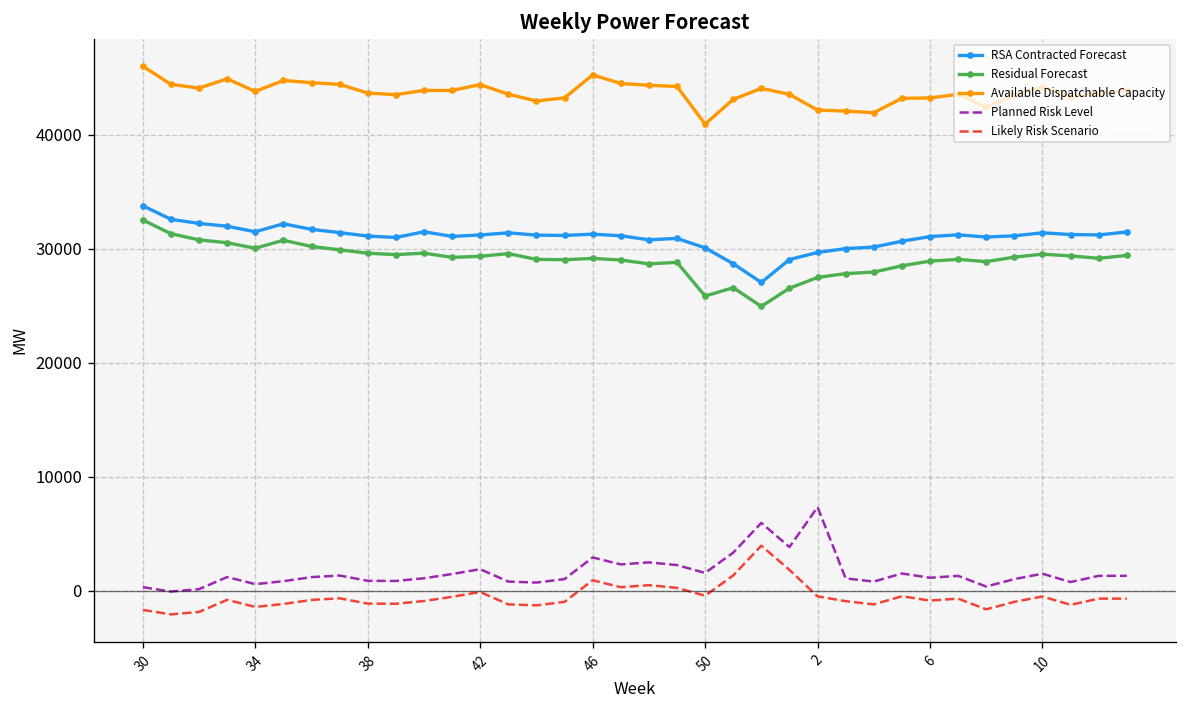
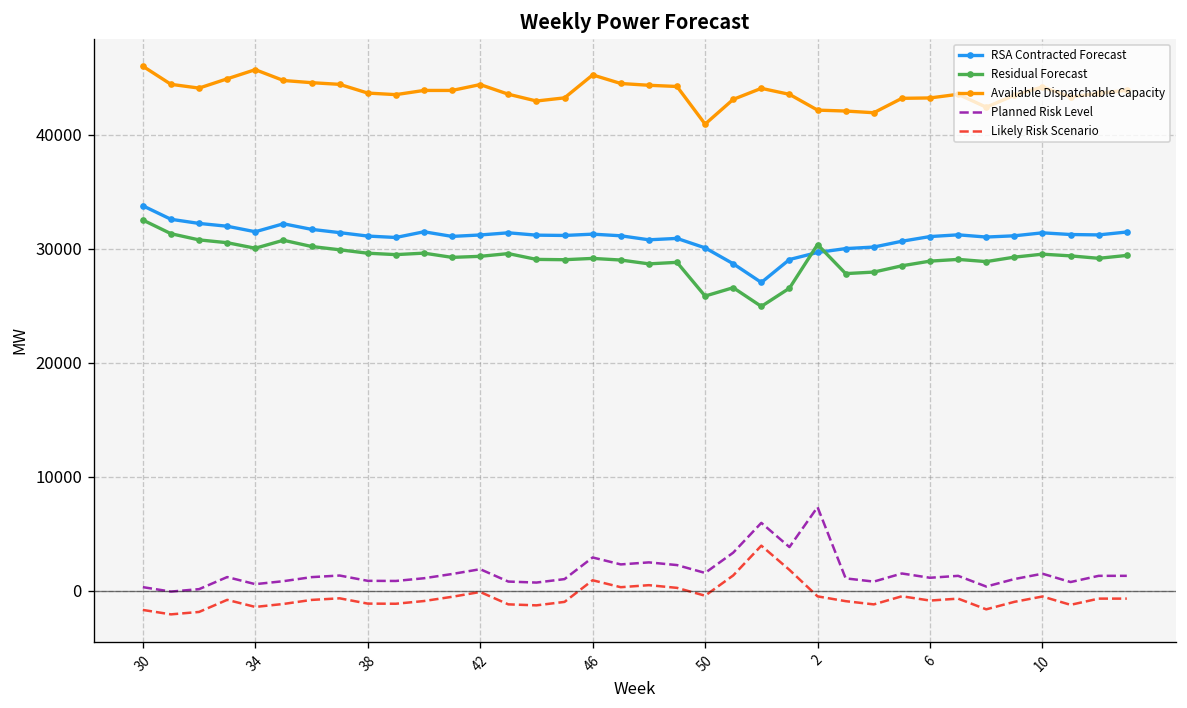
  {
    "RSA Contracted Forecast": {
      "30": 34000,
      "34": 31000,
      "38": 31000,
      "42": 31000,
      "46": 31000,
      "50": 30000,
      "2": 30000,
      "6": 31000,
      "10": 31000
    },
    "Residual Forecast": {
      "30": 33000,
      "34": 30000,
      "38": 30000,
      "42": 29000,
      "46": 29000,
      "50": 26000,
-     "2": 27000,
+     "2": 30000,
      "6": 29000,
      "10": 30000
    },
    "Available Dispatchable Capacity": {
      "30": 46000,
-     "34": 44000,
+     "34": 46000,
      "38": 44000,
      "42": 44000,
      "46": 45000,
      "50": 41000,
      "2": 42000,
      "6": 43000
    },
    "Planned Risk Level": {
      "30": 0,
      "34": 1000,
      "38": 1000,
      "42": 2000,
      "46": 3000,
      "50": 2000,
      "2": 7000,
      "6": 1000,
      "10": 1000
    },
    "Likely Risk Scenario": {
      "30": -2000,
      "34": -1000,
      "38": -1000,
      "42": 0,
      "46": 1000,
      "50": 0,
      "2": -1000,
      "6": -1000,
      "10": -1000
    }
  }
